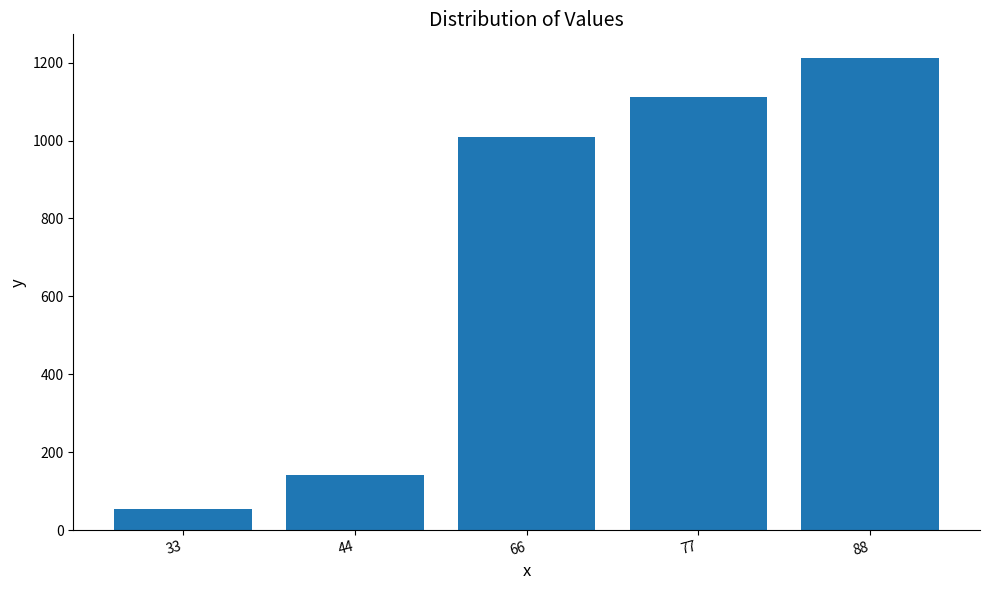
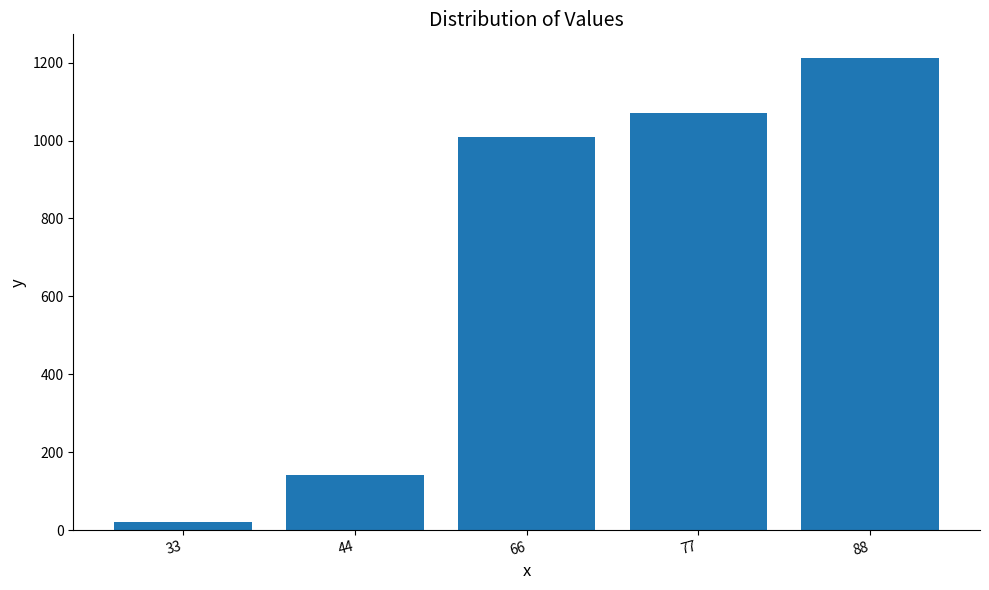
  {
-   "33": 60,
+   "33": 20,
    "44": 140,
    "66": 1010,
-   "77": 1110,
+   "77": 1070,
    "88": 1210
  }
